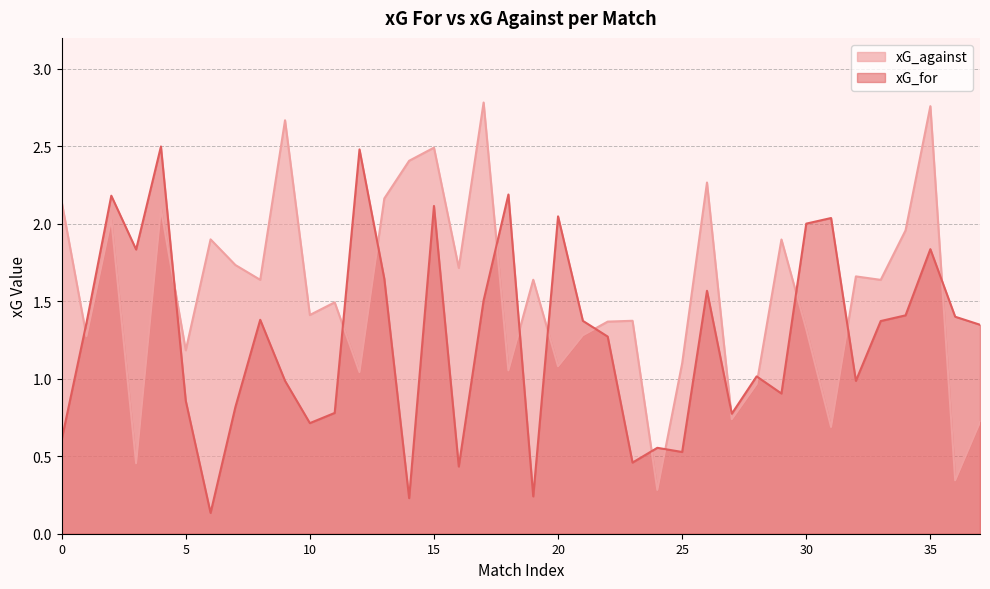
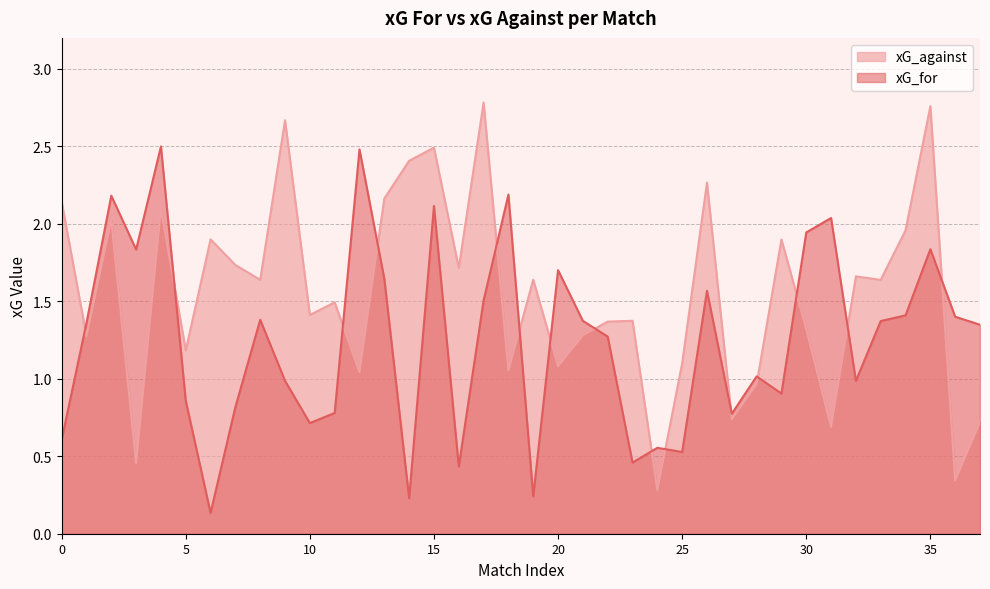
  {
    "xG_against": {
      "0": 2.14,
      "5": 1.18,
      "10": 1.41,
      "15": 2.49,
      "20": 1.08,
      "25": 1.10,
      "30": 1.32,
      "35": 2.76
    },
    "xG_for": {
      "0": 0.61,
      "5": 0.86,
      "10": 0.71,
      "15": 2.12,
-     "20": 2.05,
+     "20": 1.70,
      "25": 0.53,
-     "30": 2.00,
+     "30": 1.94,
      "35": 1.84
    }
  }
